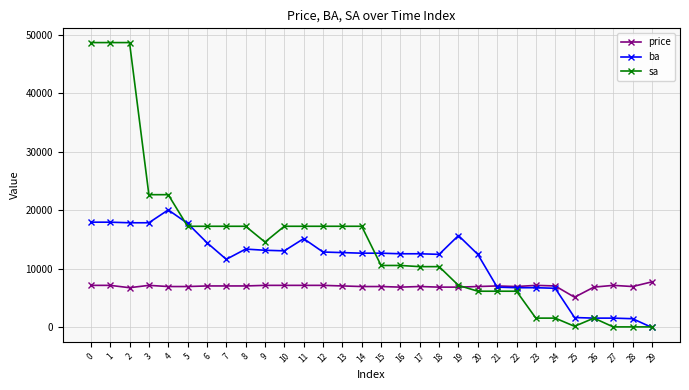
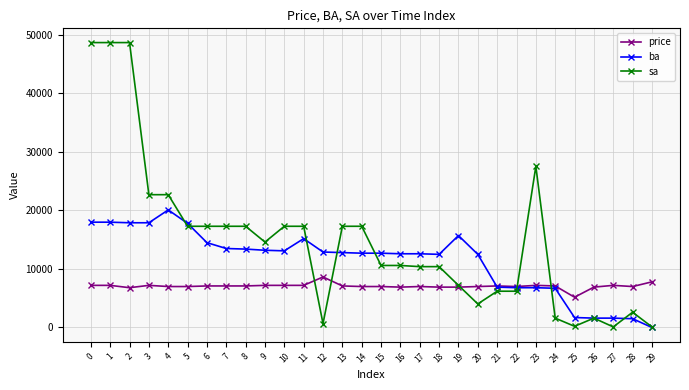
  {
    "price": {
      "0": 7000,
      "1": 7000,
      "2": 7000,
      "3": 7000,
      "4": 7000,
      "5": 7000,
      "6": 7000,
      "7": 7000,
      "8": 7000,
      "9": 7000,
      "10": 7000,
      "11": 7000,
-     "12": 7000,
+     "12": 9000,
      "13": 7000,
      "14": 7000,
      "15": 7000,
      "16": 7000,
      "17": 7000,
      "18": 7000,
      "20": 7000,
      "25": 5000,
      "26": 7000,
      "27": 7000,
      "28": 7000,
      "29": 8000
    },
    "ba": {
      "0": 18000,
      "1": 18000,
      "2": 18000,
      "3": 18000,
      "4": 20000,
      "5": 18000,
      "6": 15000,
-     "7": 12000,
+     "7": 14000,
      "8": 13000,
      "9": 13000,
      "10": 13000,
      "11": 15000,
      "12": 13000,
      "13": 13000,
      "14": 13000,
      "15": 13000,
      "16": 13000,
      "17": 13000,
      "18": 13000,
      "19": 16000,
      "20": 13000,
      "25": 2000,
      "27": 2000,
      "28": 2000
    },
    "sa": {
      "0": 49000,
      "1": 49000,
      "2": 49000,
      "3": 23000,
      "4": 23000,
      "5": 17000,
      "6": 17000,
      "7": 17000,
      "8": 17000,
      "9": 15000,
      "10": 17000,
      "11": 17000,
-     "12": 17000,
+     "12": 1000,
      "13": 17000,
      "14": 17000,
      "15": 11000,
      "16": 11000,
      "17": 10000,
      "18": 10000,
-     "20": 6000,
+     "20": 4000,
      "21": 6000,
      "22": 6000,
-     "23": 2000,
+     "23": 28000,
      "24": 2000,
      "25": 0,
      "27": 0,
-     "28": 0
+     "28": 3000
    }
  }
